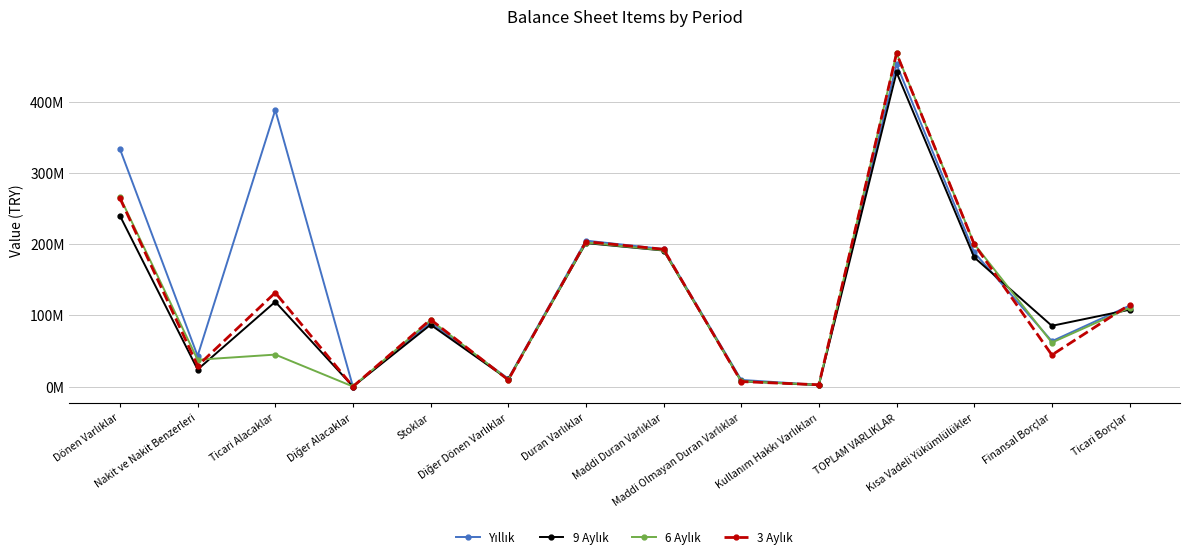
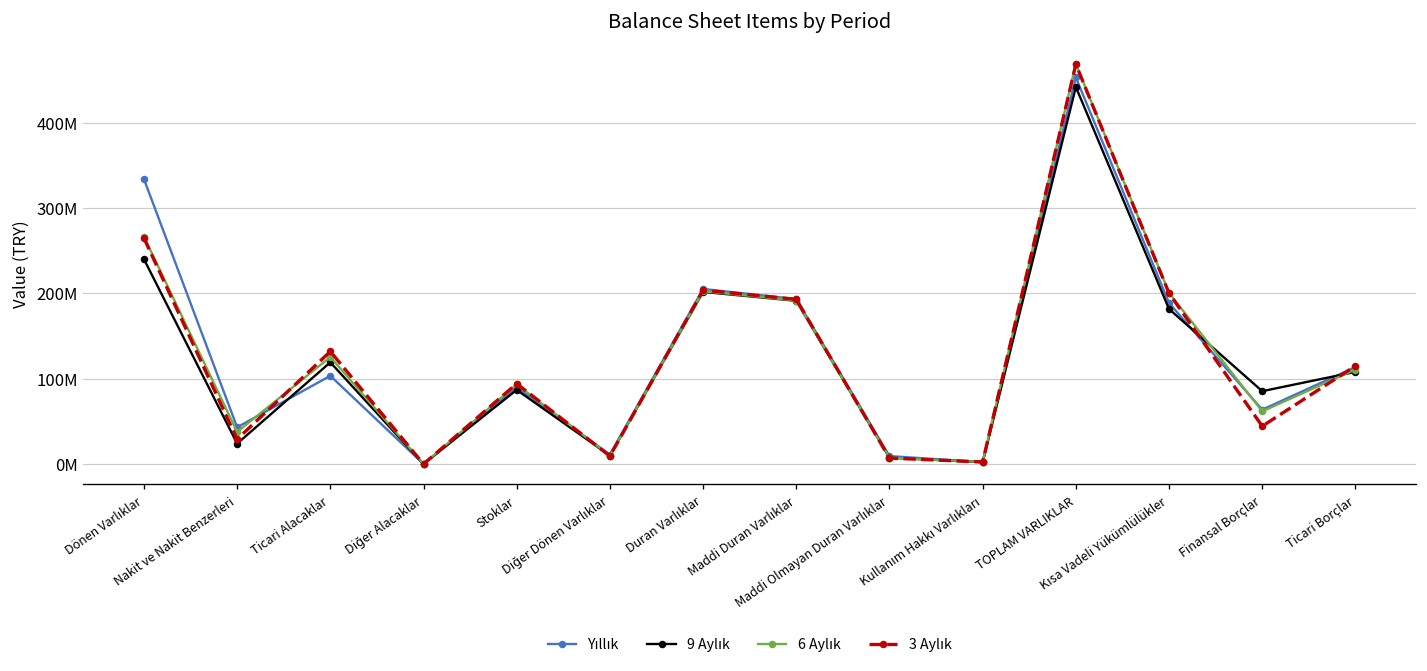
  {
    "Yıllık": {
      "Dönen Varlıklar": 330000000,
      "Nakit ve Nakit Benzerleri": 40000000,
-     "Ticari Alacaklar": 390000000,
+     "Ticari Alacaklar": 100000000,
      "TOPLAM VARLIKLAR": 450000000,
      "Kısa Vadeli Yükümlülükler": 190000000
    },
    "9 Aylık": {
      "Dönen Varlıklar": 240000000,
      "Nakit ve Nakit Benzerleri": 20000000,
      "Ticari Alacaklar": 120000000,
      "TOPLAM VARLIKLAR": 440000000,
      "Kısa Vadeli Yükümlülükler": 180000000,
      "Finansal Borçlar": 90000000
    },
    "6 Aylık": {
      "Nakit ve Nakit Benzerleri": 40000000,
-     "Ticari Alacaklar": 40000000
+     "Ticari Alacaklar": 130000000
    },
    "3 Aylık": {
      "Nakit ve Nakit Benzerleri": 30000000,
      "Ticari Alacaklar": 130000000,
      "Finansal Borçlar": 40000000
    }
  }
